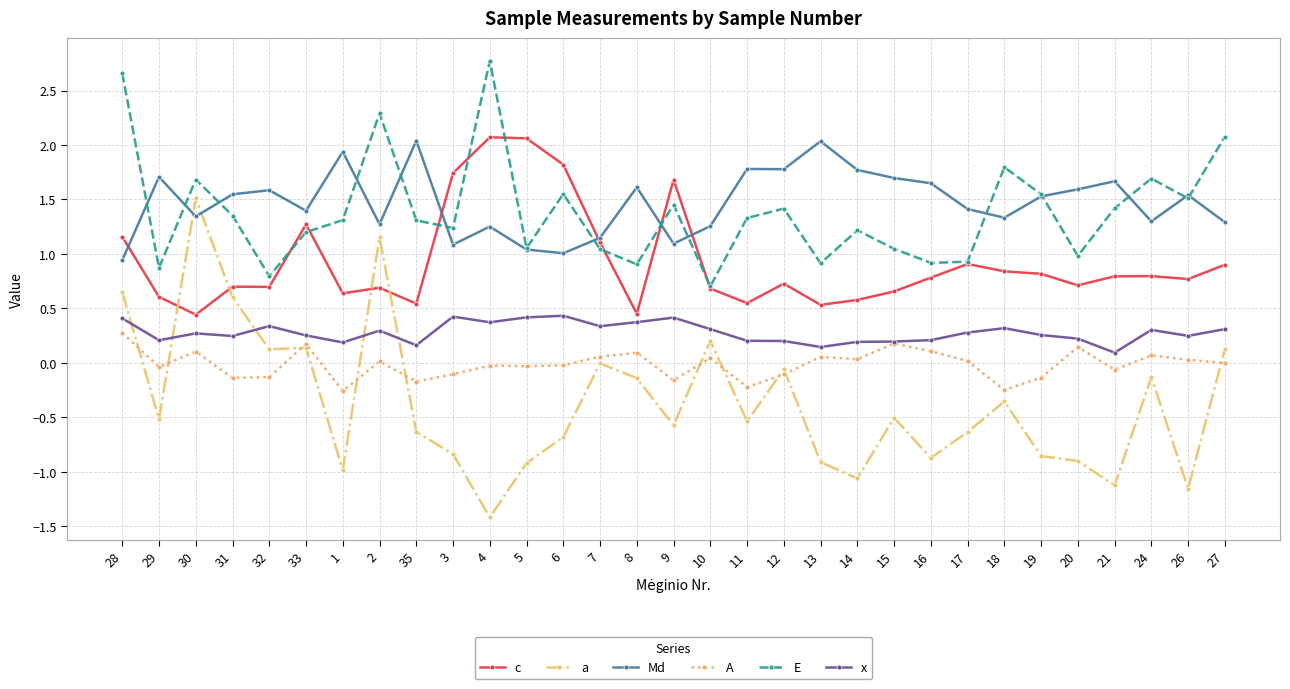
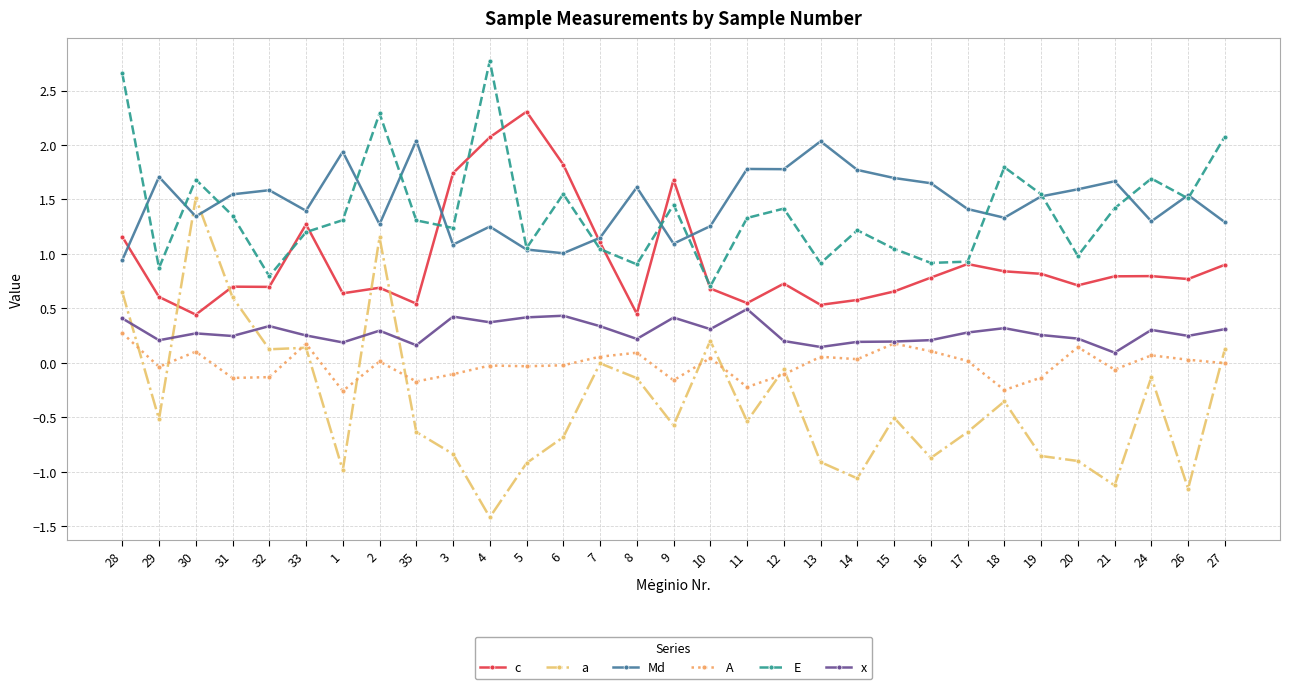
  {
    "c": {
      "28": 1.16,
      "29": 0.61,
      "30": 0.44,
      "31": 0.70,
      "32": 0.70,
      "33": 1.27,
      "1": 0.64,
      "2": 0.69,
      "35": 0.54,
      "3": 1.74,
      "4": 2.07,
-     "5": 2.06,
+     "5": 2.31,
      "6": 1.82,
      "7": 1.11,
      "8": 0.45,
      "9": 1.68,
      "11": 0.55,
      "12": 0.73,
      "13": 0.53,
      "14": 0.58,
      "15": 0.66,
      "16": 0.78,
      "18": 0.84,
      "19": 0.82,
      "20": 0.71,
      "21": 0.79,
      "24": 0.80,
      "26": 0.77,
      "27": 0.90
    },
    "x": {
      "28": 0.41,
      "29": 0.21,
      "30": 0.27,
      "31": 0.25,
      "32": 0.34,
      "33": 0.25,
      "1": 0.19,
      "2": 0.30,
      "35": 0.16,
      "3": 0.42,
      "4": 0.37,
      "5": 0.42,
      "6": 0.43,
      "7": 0.34,
-     "8": 0.37,
+     "8": 0.22,
      "9": 0.42,
      "10": 0.31,
-     "11": 0.20,
+     "11": 0.49,
      "12": 0.20,
      "13": 0.15,
      "14": 0.19,
      "16": 0.21,
      "17": 0.28,
      "18": 0.32,
      "19": 0.26,
      "20": 0.22,
      "21": 0.09,
      "24": 0.30,
      "26": 0.25,
      "27": 0.31
    }
  }
